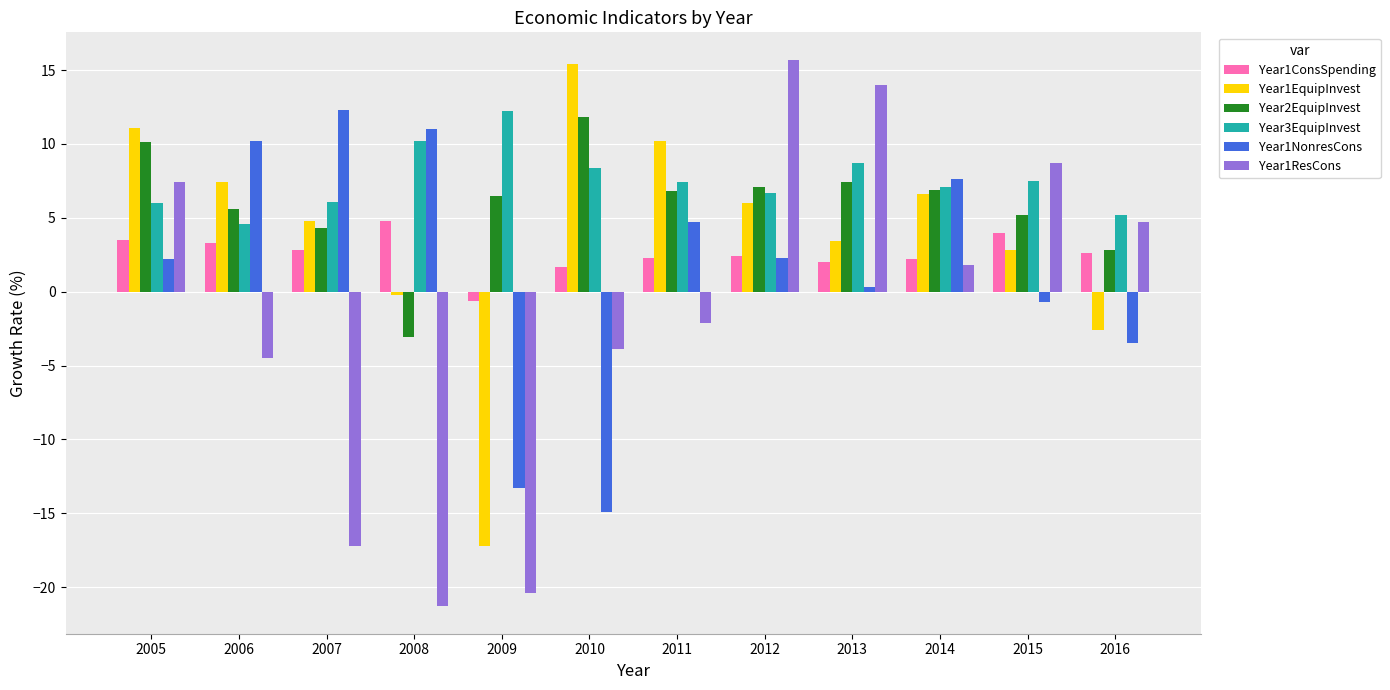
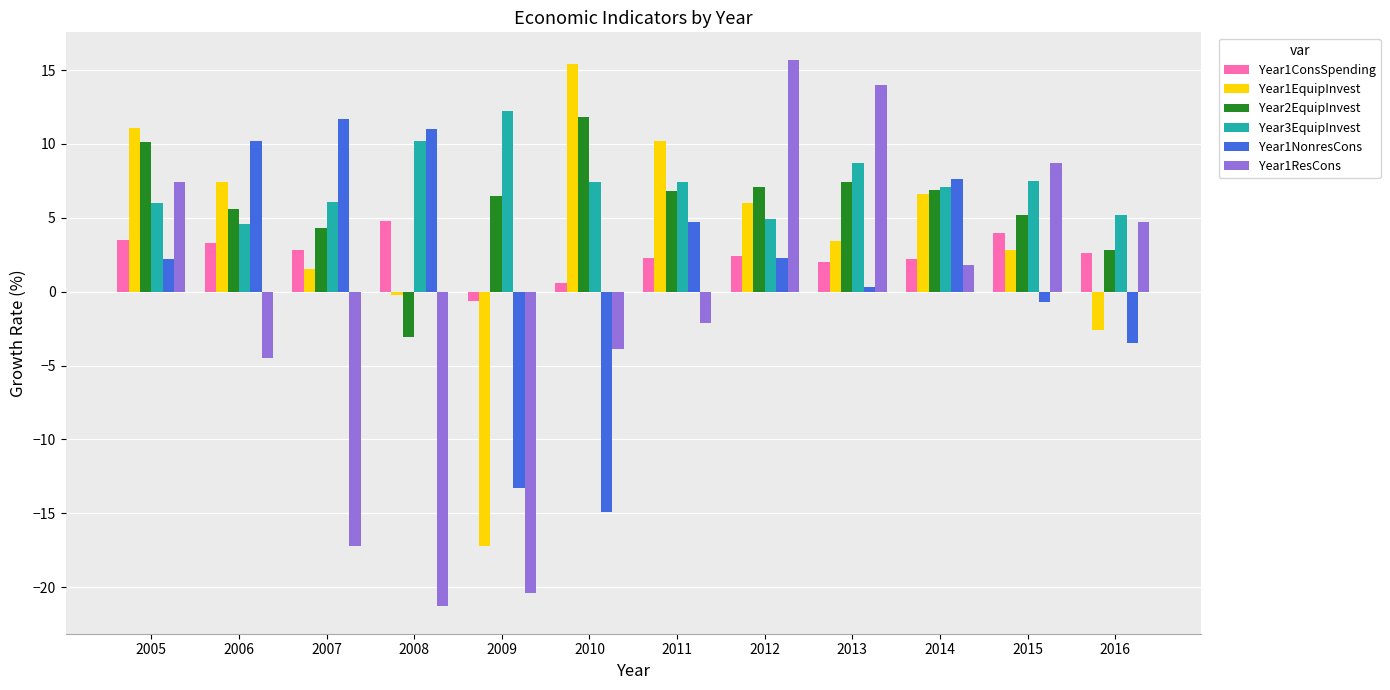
  {
    "Year1ConsSpending": {
      "2005": 3.5,
      "2006": 3.3,
      "2007": 2.8,
      "2008": 4.8,
      "2009": -0.6,
-     "2010": 1.7,
+     "2010": 0.6,
      "2011": 2.3,
      "2012": 2.4,
      "2013": 2.0,
      "2014": 2.2,
      "2015": 4.0,
      "2016": 2.6
    },
    "Year1EquipInvest": {
      "2005": 11.1,
      "2006": 7.4,
-     "2007": 4.8,
+     "2007": 1.5,
      "2008": -0.2,
      "2009": -17.2,
      "2010": 15.4,
      "2011": 10.2,
      "2012": 6.0,
      "2013": 3.4,
      "2014": 6.6,
      "2015": 2.8,
      "2016": -2.6
    },
    "Year2EquipInvest": {
      "2005": 10.1,
      "2006": 5.6,
      "2007": 4.3,
      "2008": -3.1,
      "2009": 6.5,
      "2010": 11.8,
      "2011": 6.8,
      "2012": 7.1,
      "2013": 7.4,
      "2014": 6.9,
      "2015": 5.2,
      "2016": 2.8
    },
    "Year3EquipInvest": {
      "2005": 6.0,
      "2006": 4.6,
      "2007": 6.1,
      "2008": 10.2,
      "2009": 12.2,
-     "2010": 8.4,
+     "2010": 7.4,
      "2011": 7.4,
-     "2012": 6.7,
+     "2012": 4.9,
      "2013": 8.7,
      "2014": 7.1,
      "2015": 7.5,
      "2016": 5.2
    },
    "Year1NonresCons": {
      "2005": 2.2,
      "2006": 10.2,
-     "2007": 12.3,
+     "2007": 11.7,
      "2008": 11.0,
      "2009": -13.3,
      "2010": -14.9,
      "2011": 4.7,
      "2012": 2.3,
      "2013": 0.3,
      "2014": 7.6,
      "2015": -0.7,
      "2016": -3.5
    },
    "Year1ResCons": {
      "2005": 7.4,
      "2006": -4.5,
      "2007": -17.2,
      "2008": -21.3,
      "2009": -20.4,
      "2010": -3.9,
      "2011": -2.1,
      "2012": 15.7,
      "2013": 14.0,
      "2014": 1.8,
      "2015": 8.7,
      "2016": 4.7
    }
  }
